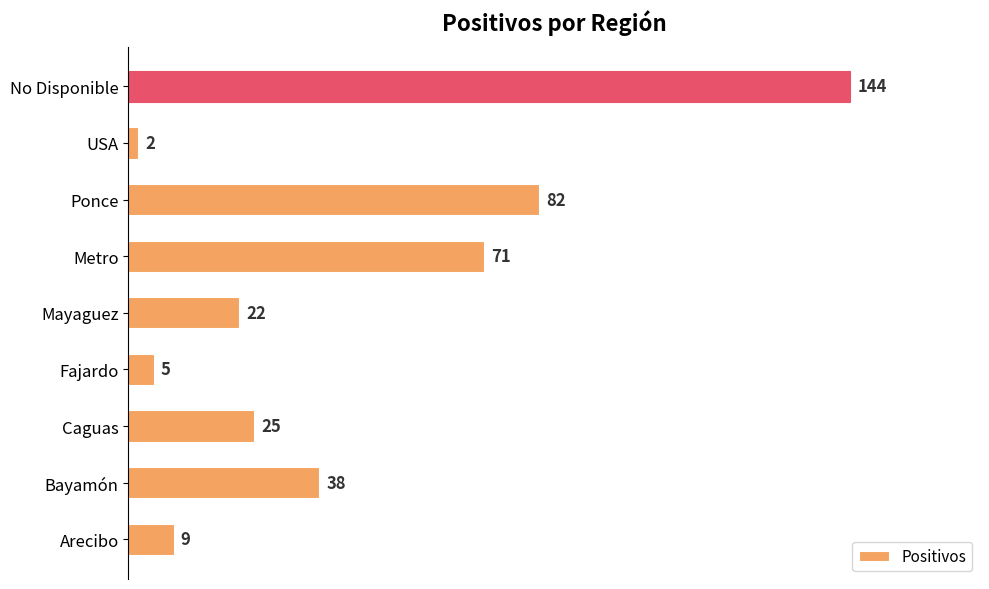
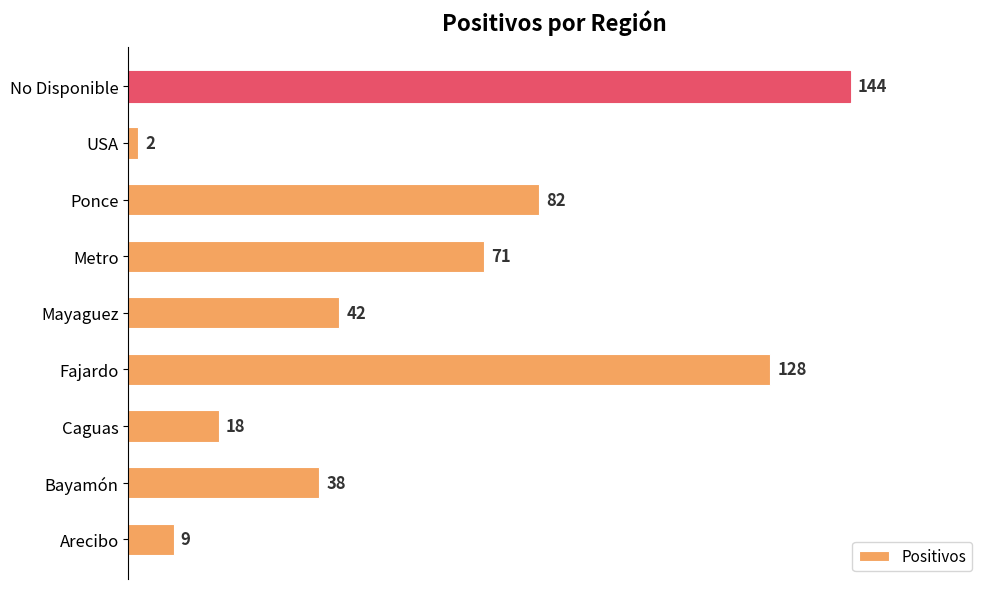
  {
    "No Disponible": 144,
    "USA": 2,
    "Ponce": 82,
    "Metro": 71,
-   "Mayaguez": 22,
-   "Fajardo": 5,
-   "Caguas": 25,
+   "Mayaguez": 42,
+   "Fajardo": 128,
+   "Caguas": 18,
    "Bayamón": 38,
    "Arecibo": 9
  }
